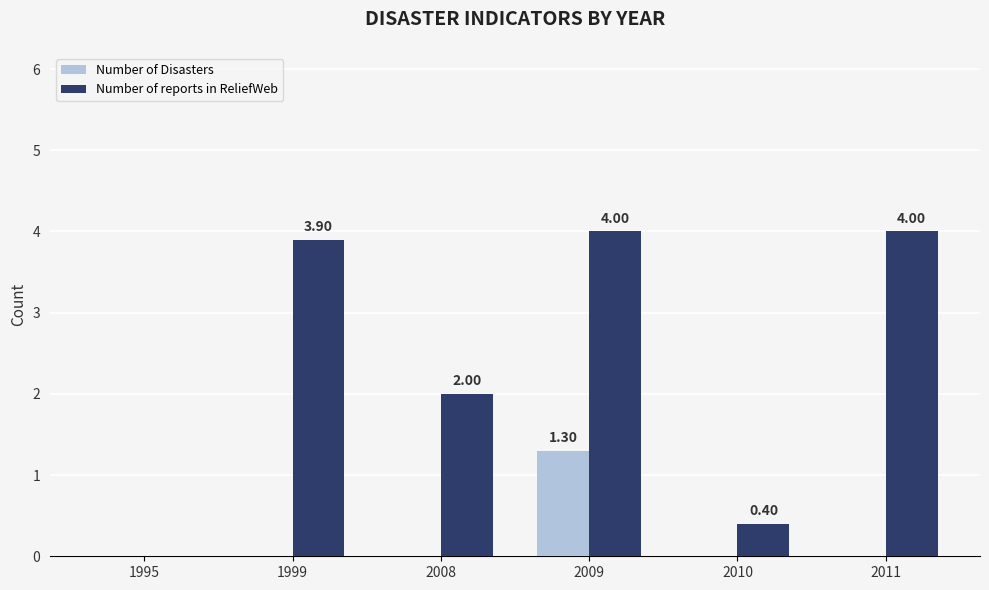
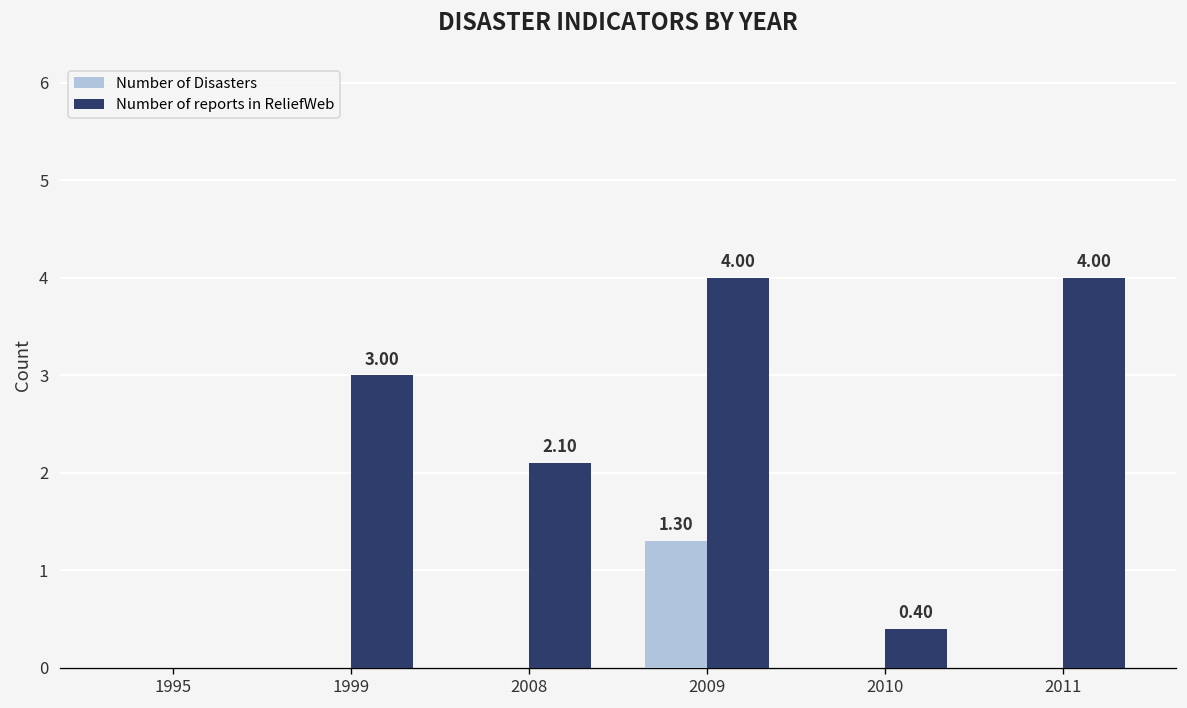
  {
    "Number of Disasters": {
      "2009": 1.30
    },
    "Number of reports in ReliefWeb": {
-     "1999": 3.90,
-     "2008": 2.00,
+     "1999": 3.00,
+     "2008": 2.10,
      "2009": 4.00,
      "2010": 0.40,
      "2011": 4.00
    }
  }
